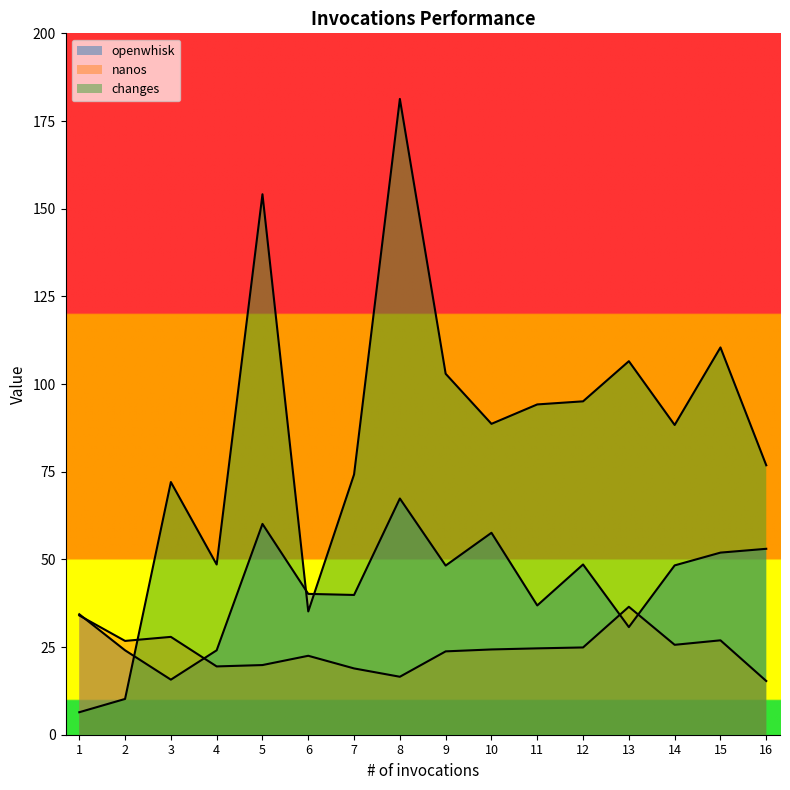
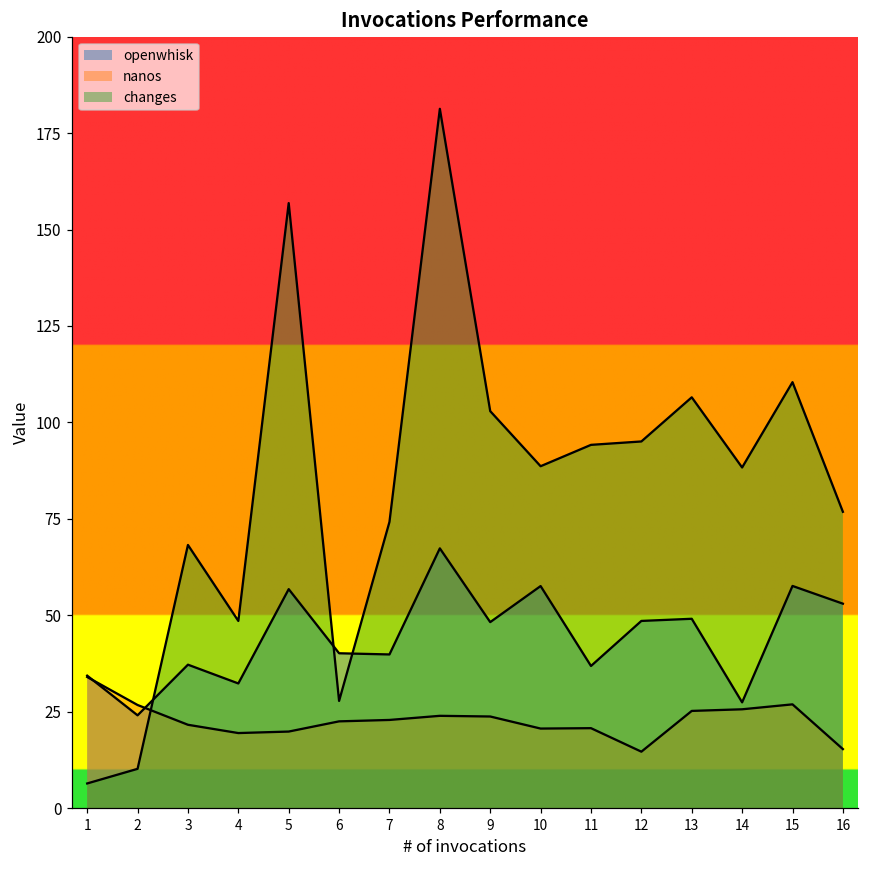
  {
    "openwhisk": {
      "2": 24,
-     "3": 16,
-     "4": 24,
-     "5": 60,
+     "3": 37,
+     "4": 32,
+     "5": 57,
      "6": 40,
      "7": 40,
      "8": 67,
      "9": 48,
      "10": 58,
      "11": 37,
      "12": 49,
-     "13": 31,
-     "14": 48,
-     "15": 52,
+     "13": 49,
+     "14": 27,
+     "15": 58,
      "16": 53
    },
    "nanos": {
      "2": 27,
-     "3": 28,
+     "3": 22,
      "4": 19,
      "5": 20,
      "6": 23,
-     "7": 19,
-     "8": 17,
+     "7": 23,
+     "8": 24,
      "9": 24,
-     "10": 24,
-     "11": 25,
-     "12": 25,
-     "13": 36,
+     "10": 21,
+     "11": 21,
+     "12": 15,
+     "13": 25,
      "14": 26,
      "15": 27,
      "16": 15
    },
    "changes": {
      "1": 6,
      "2": 10,
-     "3": 72,
+     "3": 68,
      "4": 49,
-     "5": 154,
-     "6": 35,
+     "5": 157,
+     "6": 28,
      "7": 74,
      "8": 181,
      "9": 103,
      "10": 89,
      "11": 94,
      "12": 95,
      "13": 107,
      "14": 88,
      "15": 110,
      "16": 77
    }
  }
